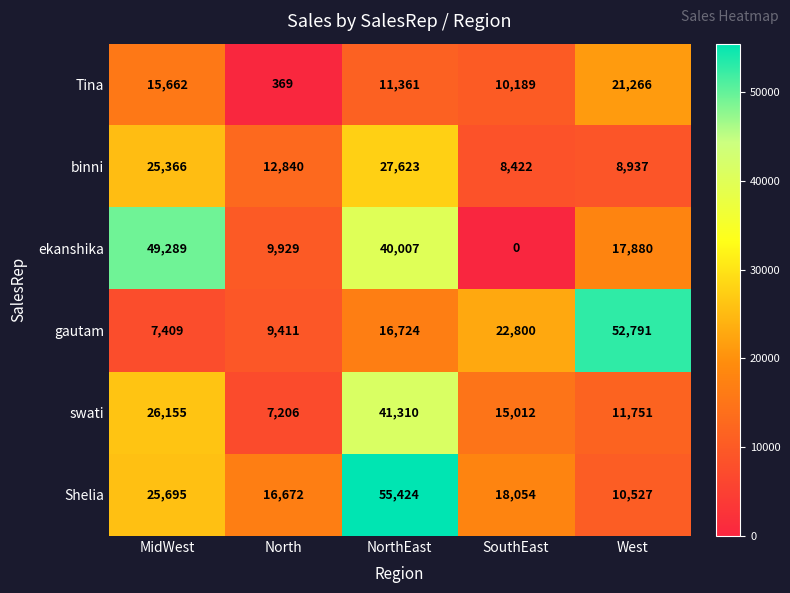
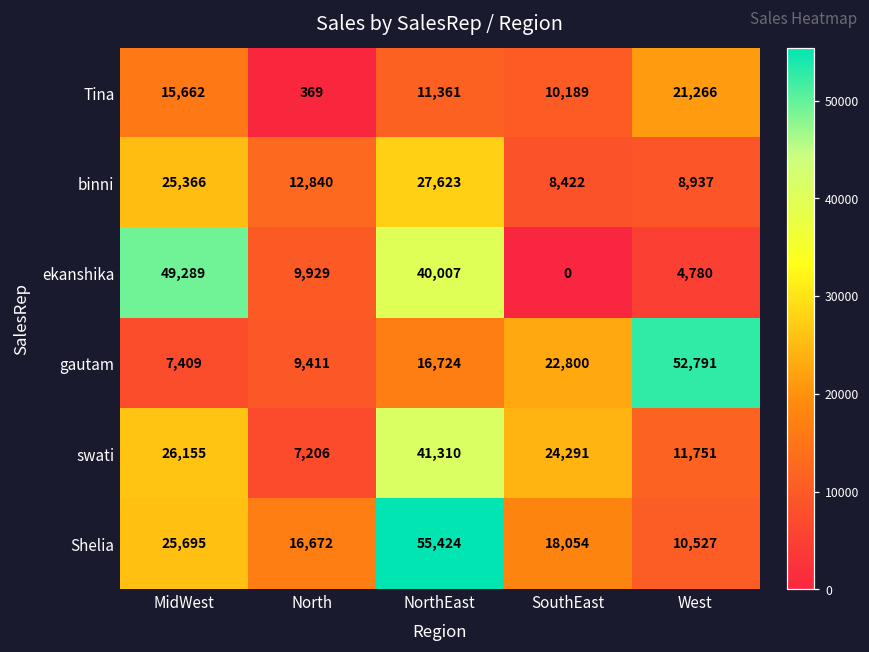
  {
    "Tina": {
      "MidWest": "15,662",
      "North": "369",
      "NorthEast": "11,361",
      "SouthEast": "10,189",
      "West": "21,266"
    },
    "binni": {
      "MidWest": "25,366",
      "North": "12,840",
      "NorthEast": "27,623",
      "SouthEast": "8,422",
      "West": "8,937"
    },
    "ekanshika": {
      "MidWest": "49,289",
      "North": "9,929",
      "NorthEast": "40,007",
      "SouthEast": "0",
-     "West": "17,880"
+     "West": "4,780"
    },
    "gautam": {
      "MidWest": "7,409",
      "North": "9,411",
      "NorthEast": "16,724",
      "SouthEast": "22,800",
      "West": "52,791"
    },
    "swati": {
      "MidWest": "26,155",
      "North": "7,206",
      "NorthEast": "41,310",
-     "SouthEast": "15,012",
+     "SouthEast": "24,291",
      "West": "11,751"
    },
    "Shelia": {
      "MidWest": "25,695",
      "North": "16,672",
      "NorthEast": "55,424",
      "SouthEast": "18,054",
      "West": "10,527"
    }
  }
